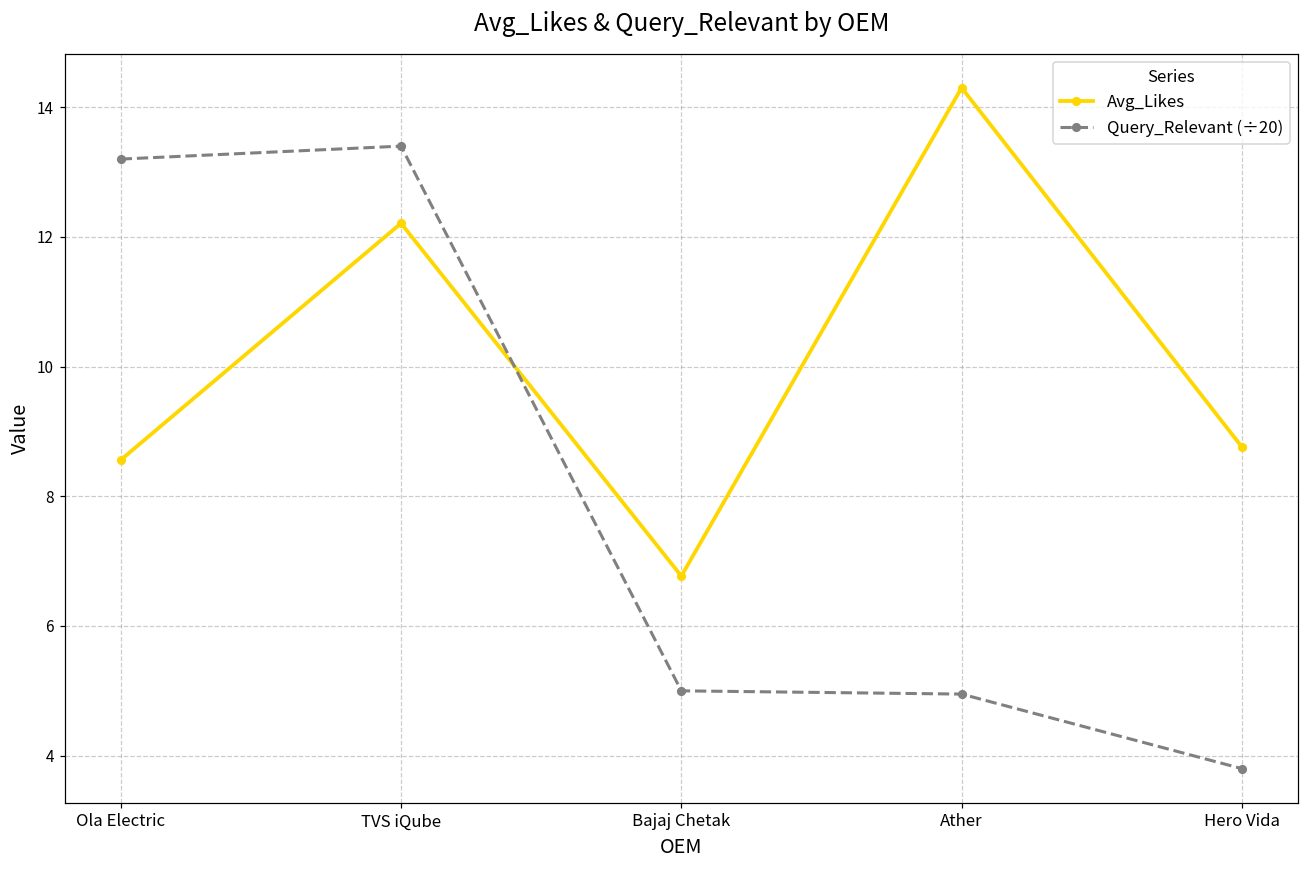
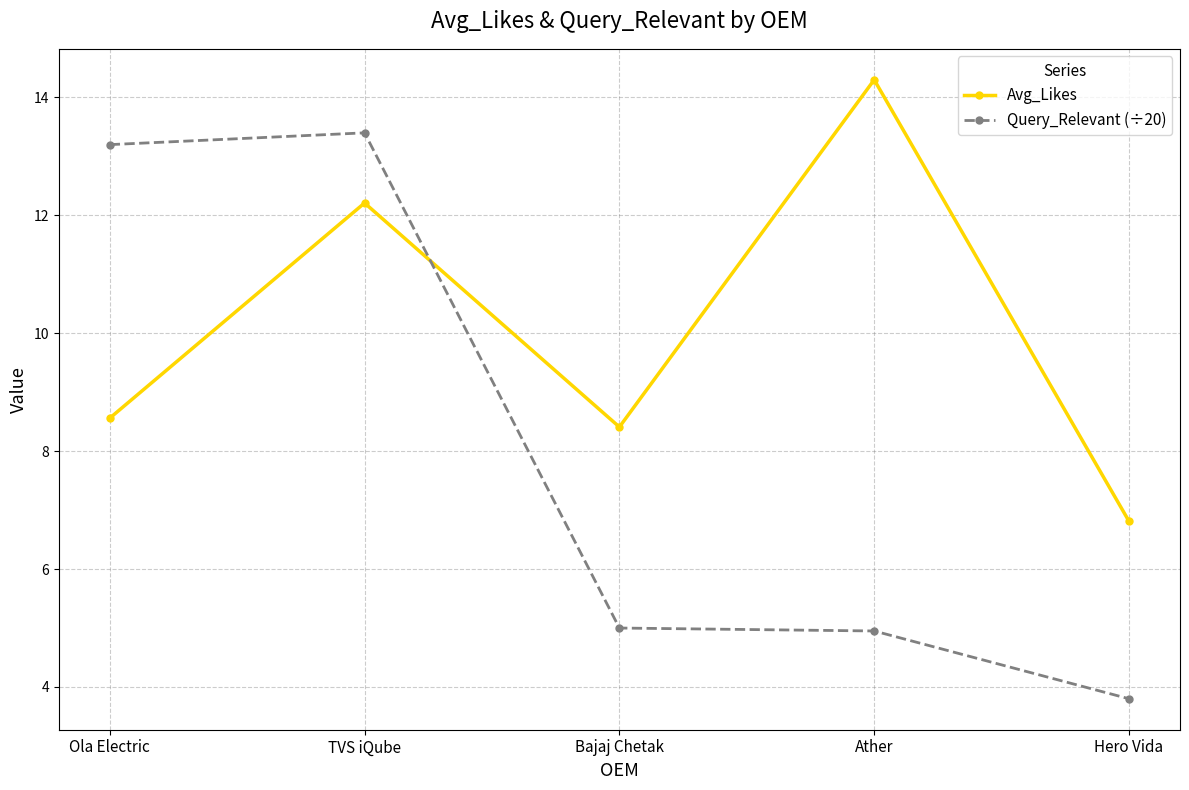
  {
    "Avg_Likes": {
      "Ola Electric": 8.6,
      "TVS iQube": 12.2,
-     "Bajaj Chetak": 6.8,
+     "Bajaj Chetak": 8.4,
      "Ather": 14.3,
-     "Hero Vida": 8.8
+     "Hero Vida": 6.8
    },
    "Query_Relevant (÷20)": {
      "Ola Electric": 13.2,
      "TVS iQube": 13.4,
      "Bajaj Chetak": 5.0,
      "Ather": 5.0,
      "Hero Vida": 3.8
    }
  }
